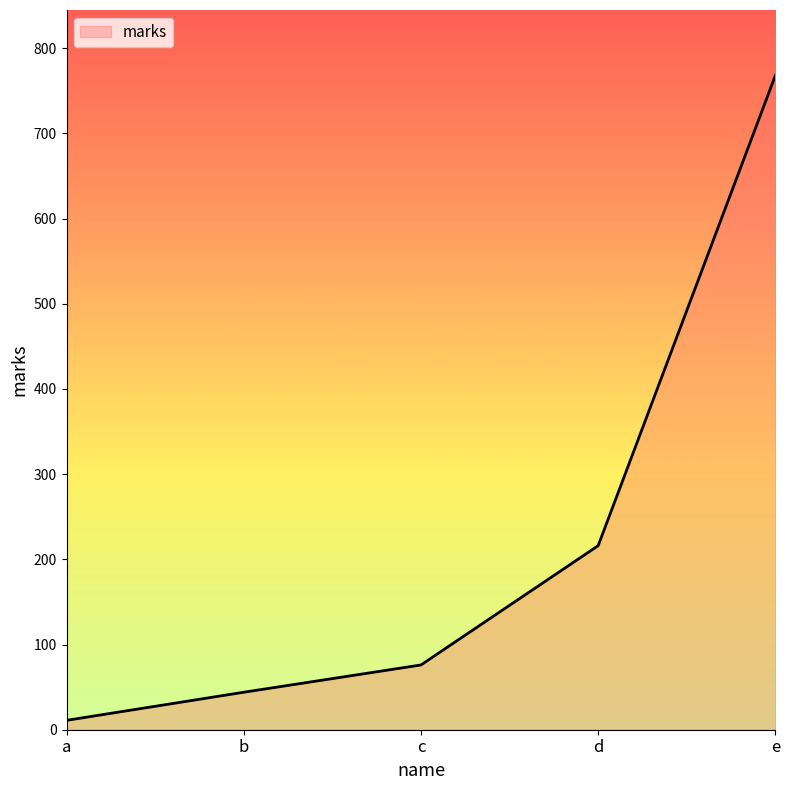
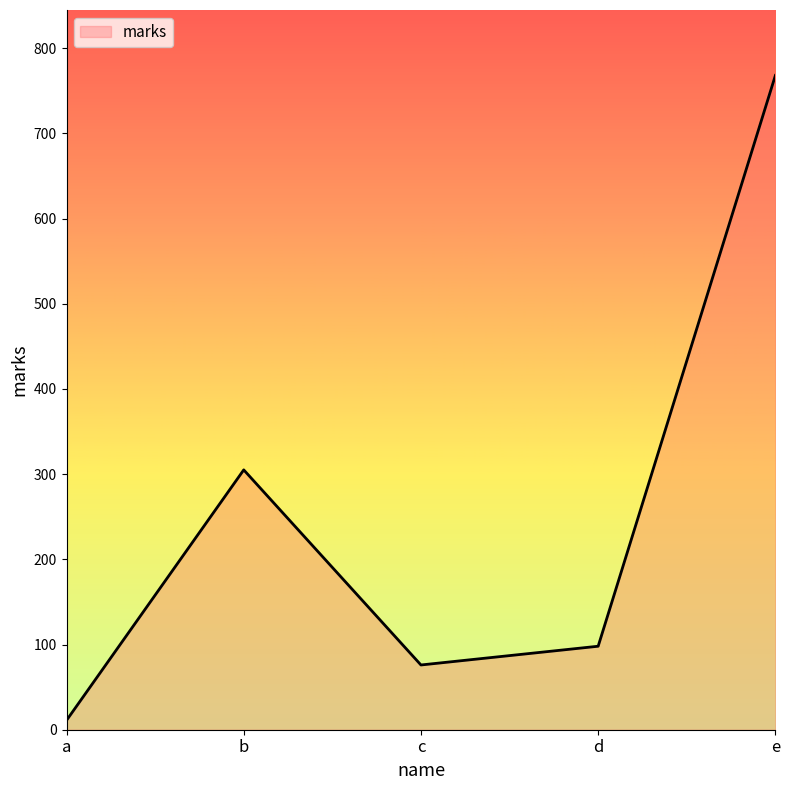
  {
    "a": 10,
-   "b": 40,
+   "b": 310,
    "c": 80,
-   "d": 220,
+   "d": 100,
    "e": 770
  }
